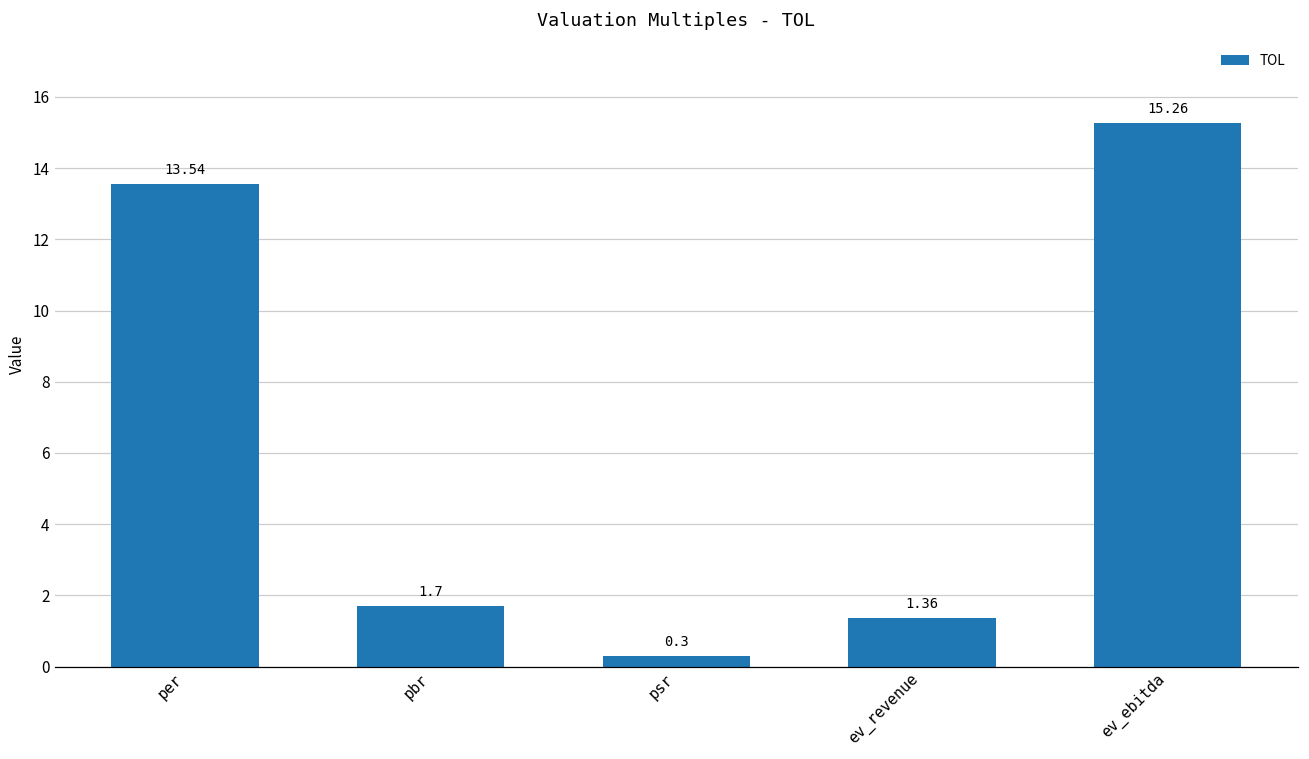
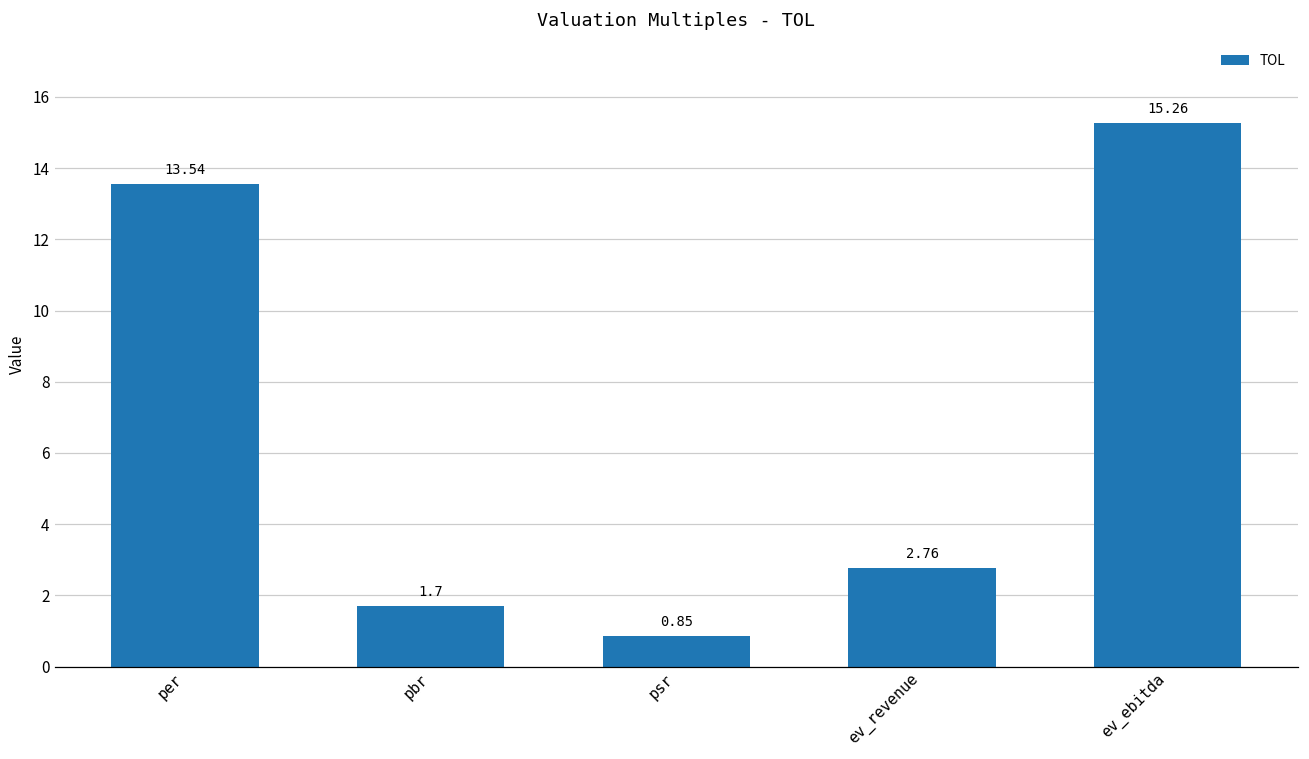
  {
    "per": 13.54,
    "pbr": 1.7,
-   "psr": 0.3,
-   "ev_revenue": 1.36,
+   "psr": 0.85,
+   "ev_revenue": 2.76,
    "ev_ebitda": 15.26
  }
